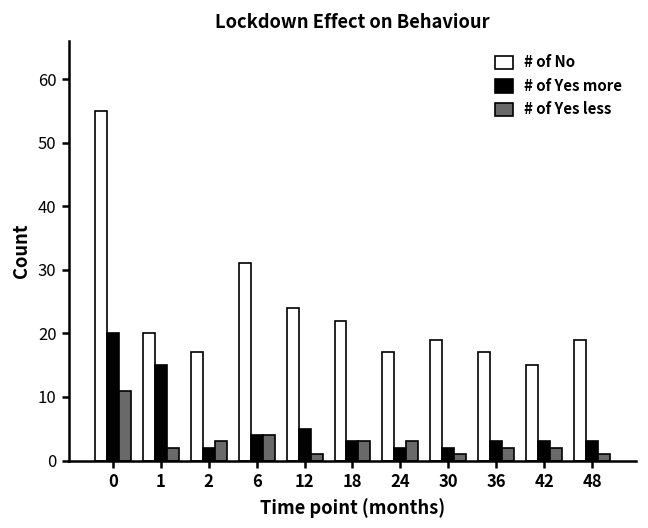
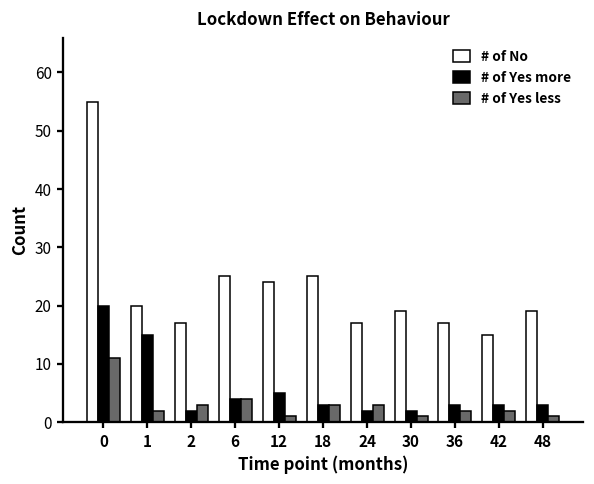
  {
    "# of No": {
      "0": 55,
      "1": 20,
      "2": 17,
-     "6": 31,
+     "6": 25,
      "12": 24,
-     "18": 22,
+     "18": 25,
      "24": 17,
      "30": 19,
      "36": 17,
      "42": 15,
      "48": 19
    },
    "# of Yes more": {
      "0": 20,
      "1": 15,
      "2": 2,
      "6": 4,
      "12": 5,
      "18": 3,
      "24": 2,
      "30": 2,
      "36": 3,
      "42": 3,
      "48": 3
    },
    "# of Yes less": {
      "0": 11,
      "1": 2,
      "2": 3,
      "6": 4,
      "12": 1,
      "18": 3,
      "24": 3,
      "30": 1,
      "36": 2,
      "42": 2,
      "48": 1
    }
  }
